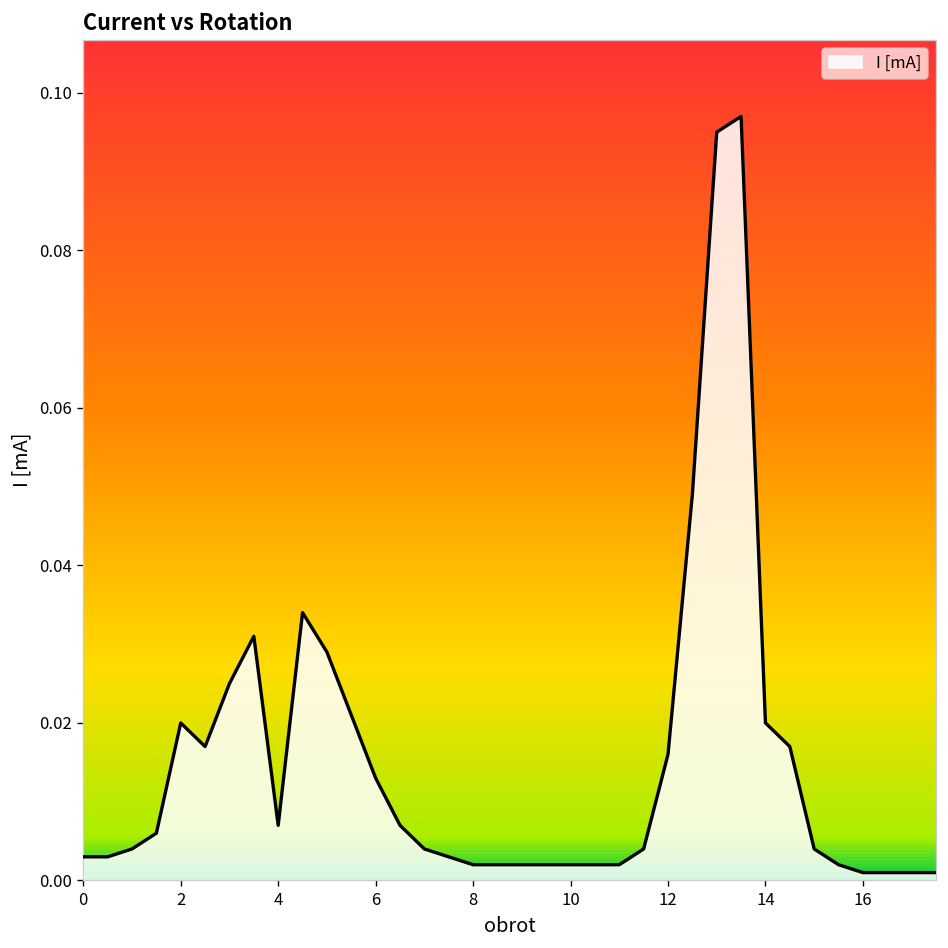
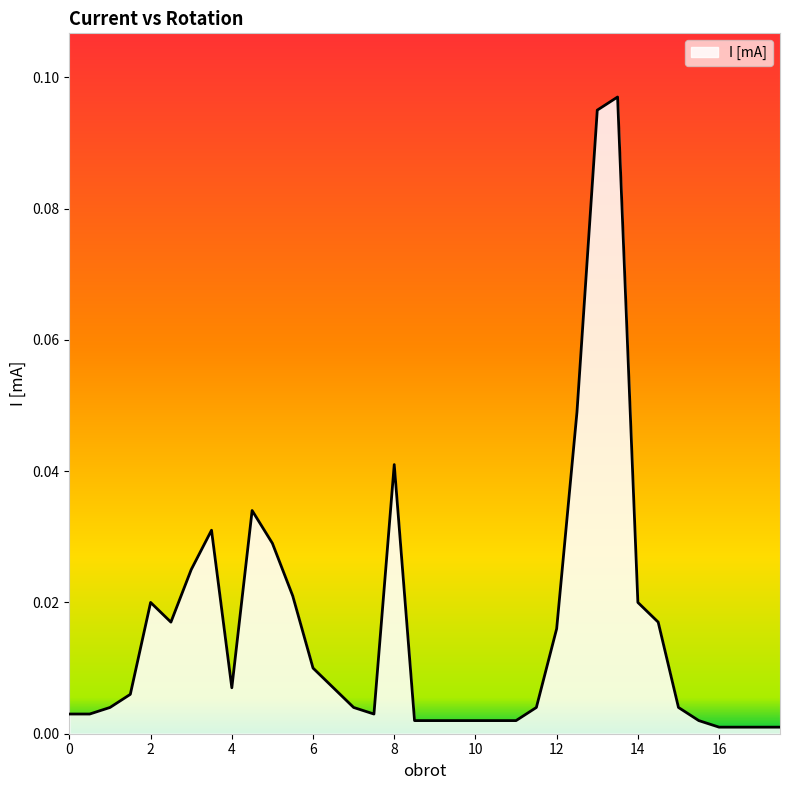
  {
    "0": 0.003,
    "2": 0.020,
    "4": 0.007,
-   "6": 0.013,
-   "8": 0.002,
+   "6": 0.010,
+   "8": 0.041,
    "10": 0.002,
    "12": 0.016,
    "14": 0.020,
    "16": 0.001
  }
